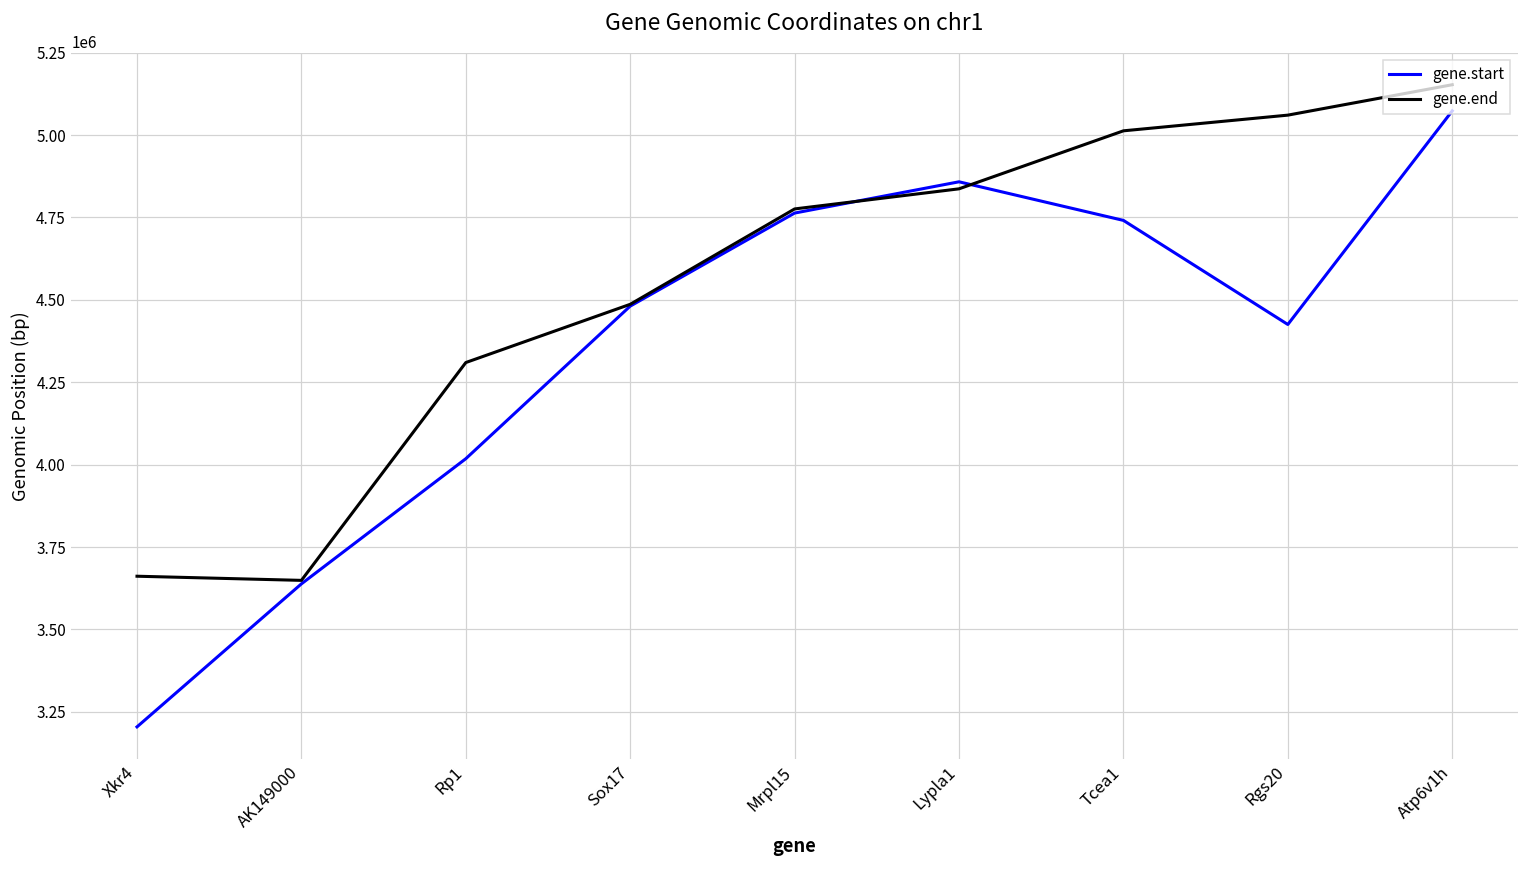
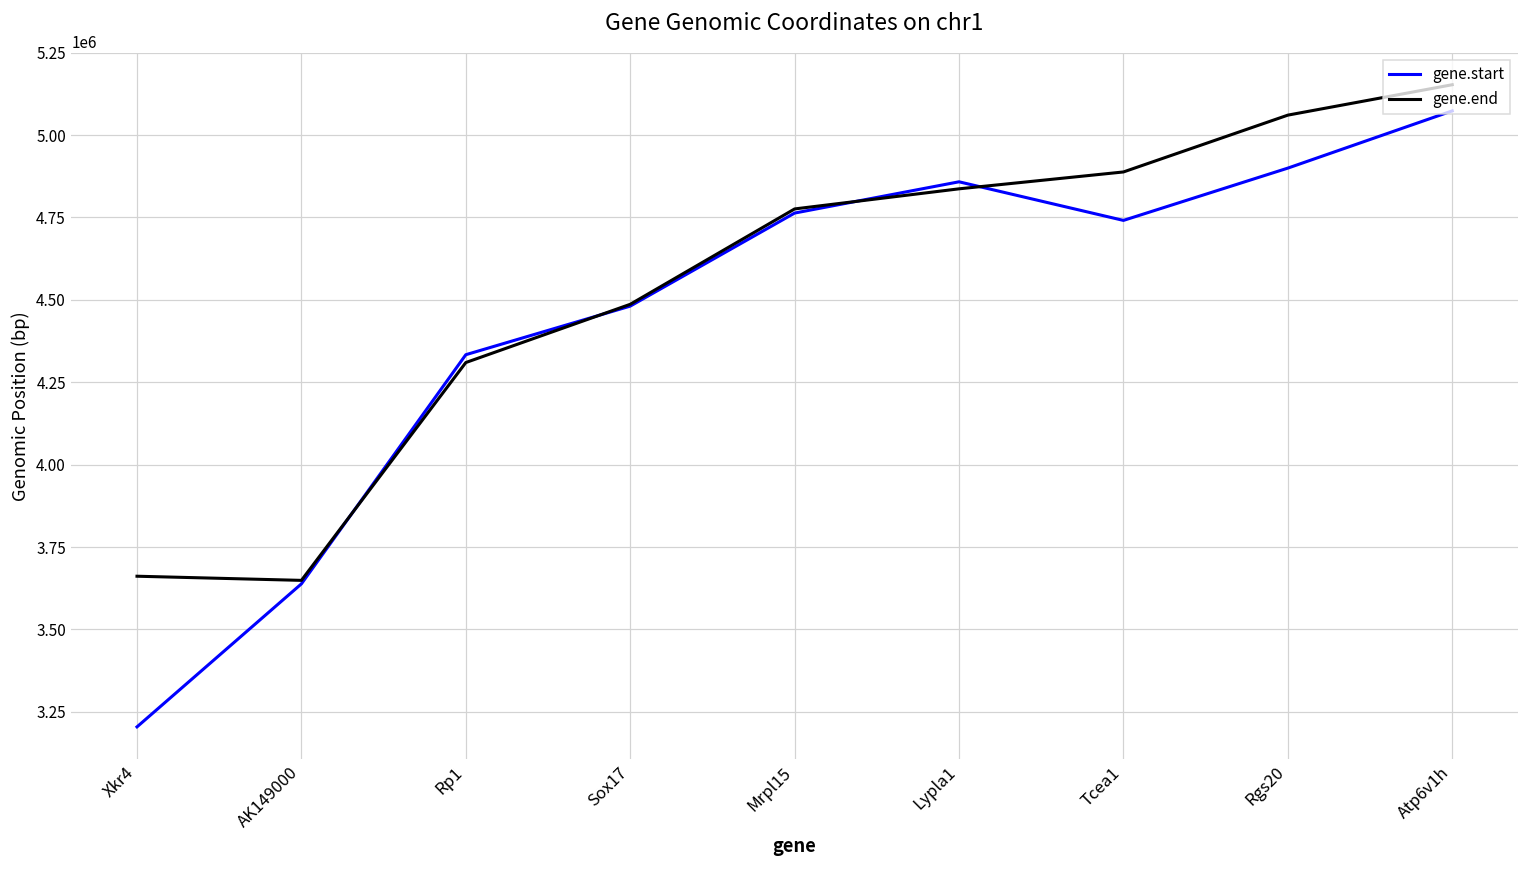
  {
    "gene.start": {
      "Xkr4": 3200000,
      "AK149000": 3640000,
-     "Rp1": 4020000,
+     "Rp1": 4330000,
      "Mrpl15": 4760000,
      "Lypla1": 4860000,
      "Tcea1": 4740000,
-     "Rgs20": 4430000
+     "Rgs20": 4900000
    },
    "gene.end": {
      "Xkr4": 3660000,
      "AK149000": 3650000,
      "Rp1": 4310000,
      "Mrpl15": 4780000,
      "Lypla1": 4840000,
-     "Tcea1": 5010000,
+     "Tcea1": 4890000,
      "Rgs20": 5060000
    }
  }
